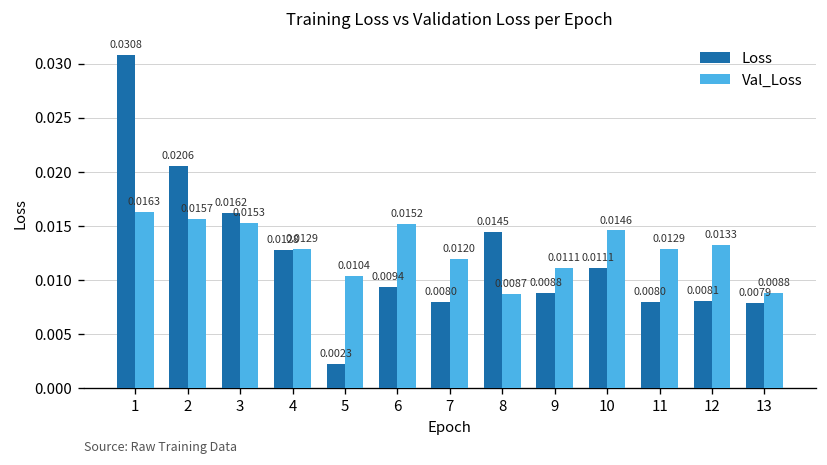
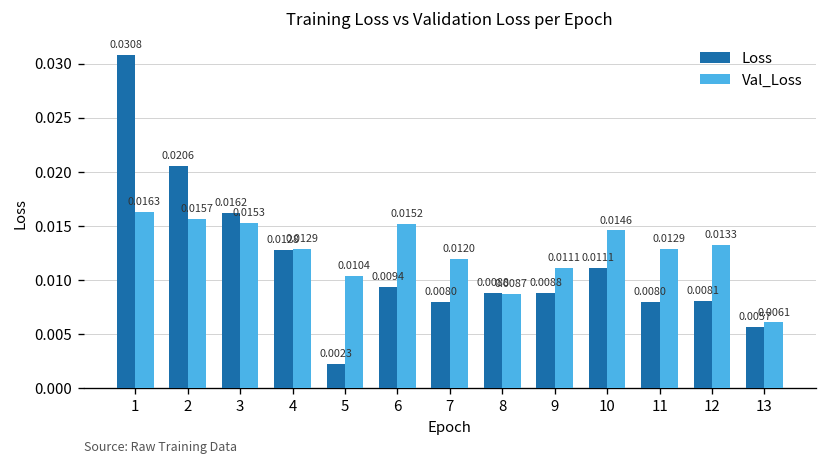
  {
    "Loss": {
      "1": 0.0308,
      "2": 0.0206,
      "3": 0.0162,
      "5": 0.0023,
      "6": 0.0094,
      "7": 0.0080,
-     "8": 0.0145,
+     "8": 0.0088,
      "9": 0.0088,
      "10": 0.0111,
      "11": 0.0080,
      "12": 0.0081,
-     "13": 0.0079
+     "13": 0.0057
    },
    "Val_Loss": {
      "1": 0.0163,
      "2": 0.0157,
      "3": 0.0153,
      "5": 0.0104,
      "6": 0.0152,
      "7": 0.0120,
      "8": 0.0087,
      "9": 0.0111,
      "10": 0.0146,
      "11": 0.0129,
      "12": 0.0133,
-     "13": 0.0088
+     "13": 0.0061
    }
  }
